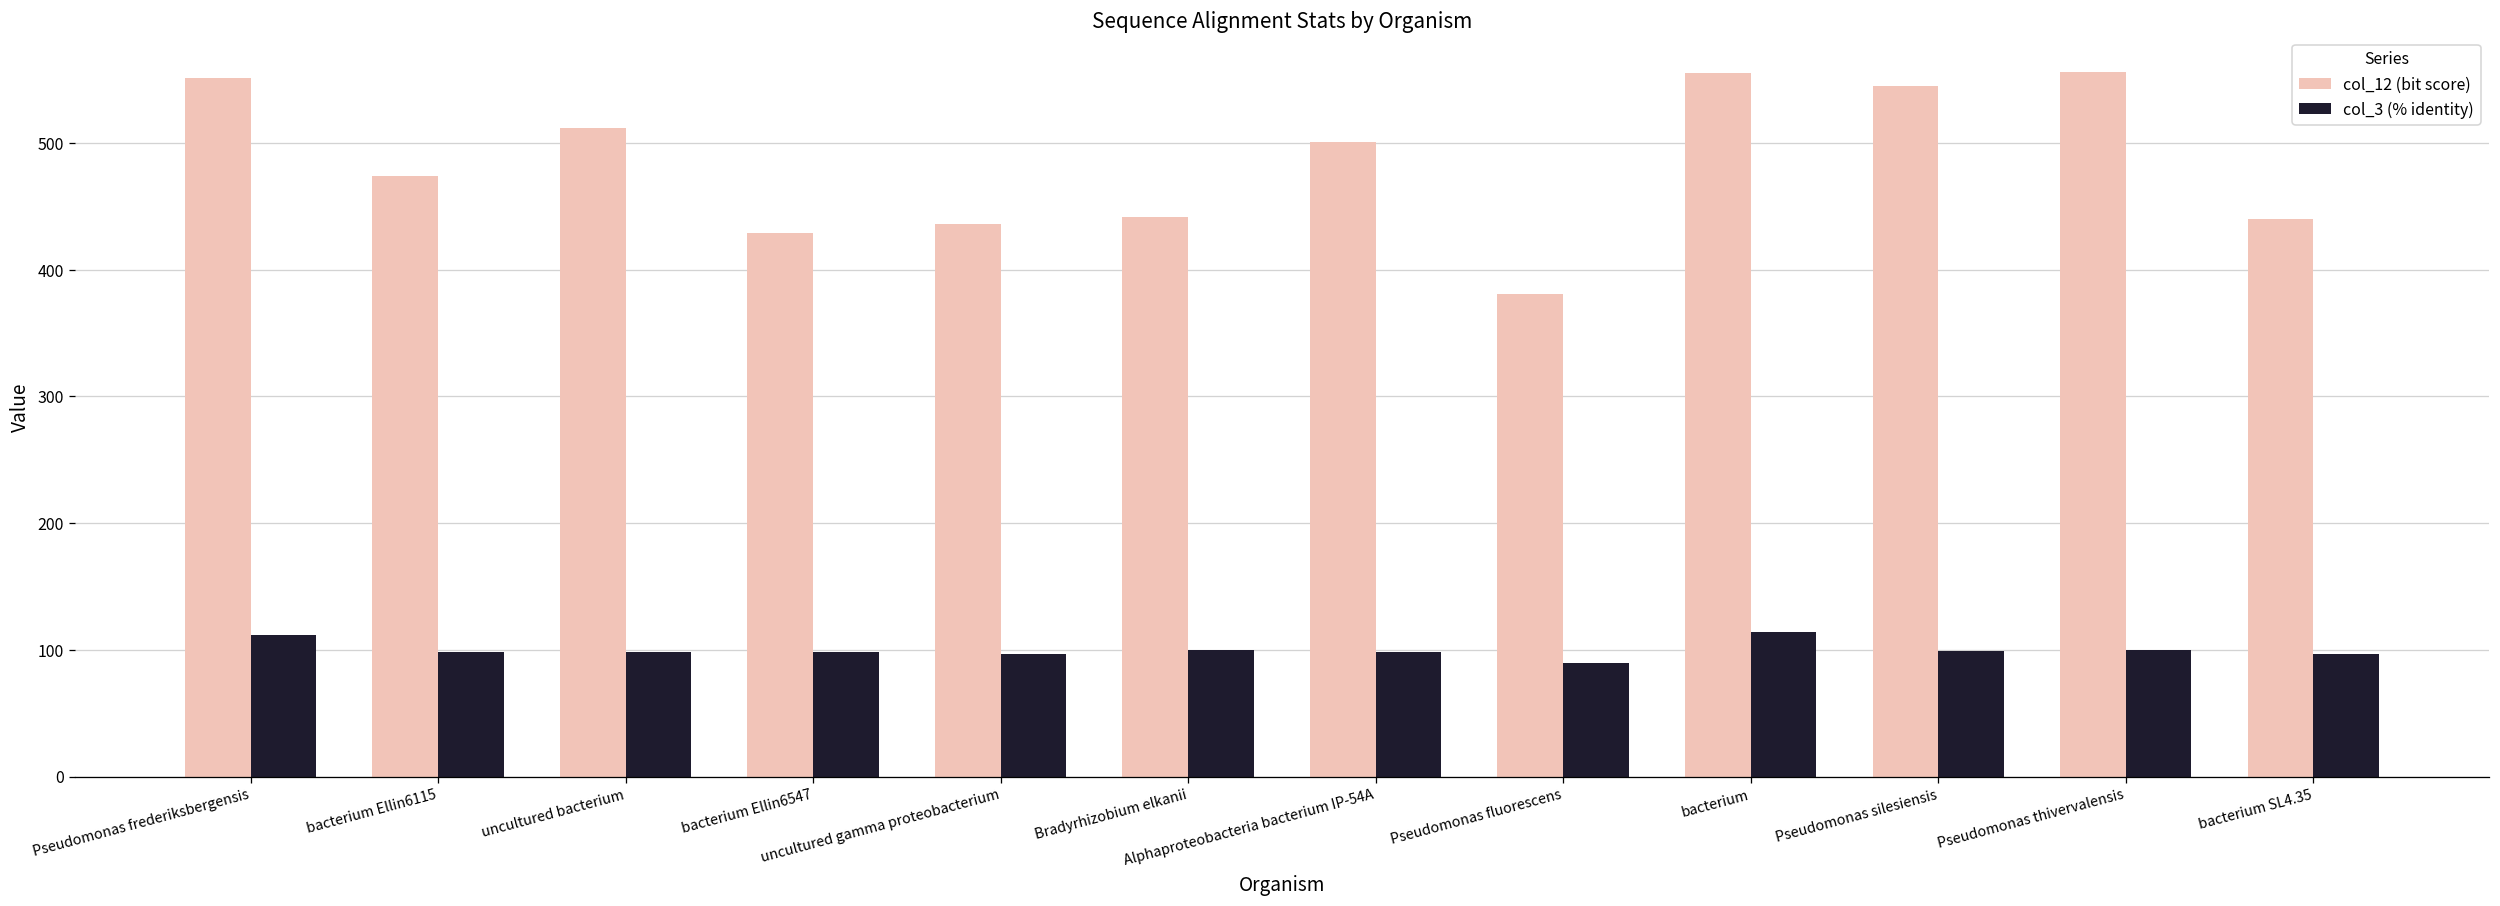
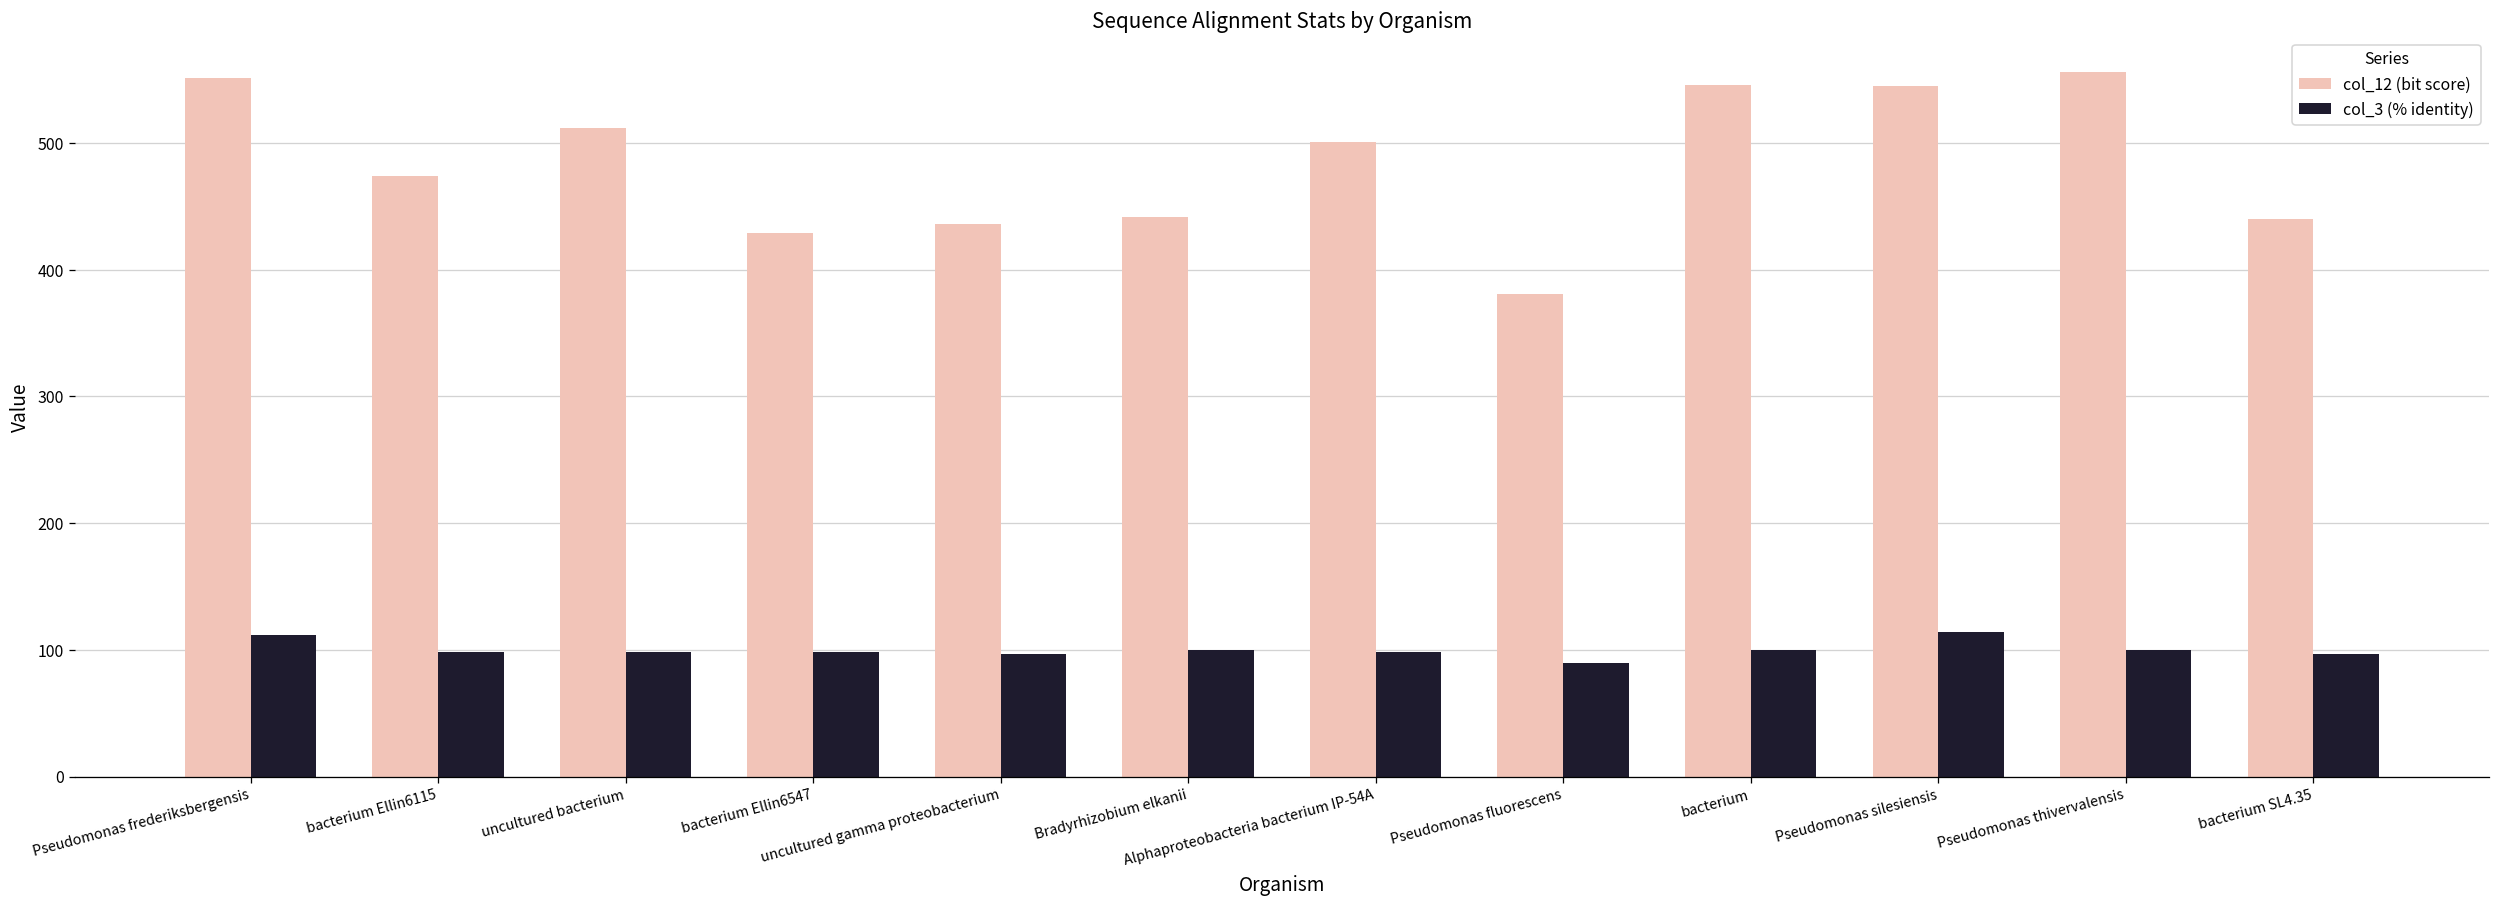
  {
    "col_12 (bit score)": {
      "Pseudomonas frederiksbergensis": 551,
      "bacterium Ellin6115": 474,
      "uncultured bacterium": 512,
      "bacterium Ellin6547": 429,
      "uncultured gamma proteobacterium": 436,
      "Bradyrhizobium elkanii": 442,
      "Alphaproteobacteria bacterium IP-54A": 501,
      "Pseudomonas fluorescens": 381,
-     "bacterium": 555,
+     "bacterium": 546,
      "Pseudomonas silesiensis": 545,
      "Pseudomonas thivervalensis": 556,
      "bacterium SL4.35": 440
    },
    "col_3 (% identity)": {
      "Pseudomonas frederiksbergensis": 112,
      "bacterium Ellin6115": 98,
      "uncultured bacterium": 98,
      "bacterium Ellin6547": 98,
      "uncultured gamma proteobacterium": 97,
      "Bradyrhizobium elkanii": 100,
      "Alphaproteobacteria bacterium IP-54A": 98,
      "Pseudomonas fluorescens": 90,
-     "bacterium": 114,
-     "Pseudomonas silesiensis": 99,
+     "bacterium": 100,
+     "Pseudomonas silesiensis": 114,
      "Pseudomonas thivervalensis": 100,
      "bacterium SL4.35": 97
    }
  }
